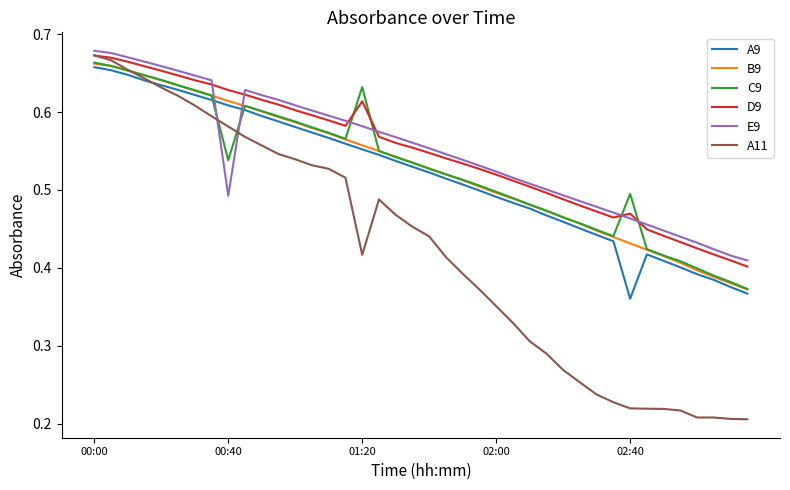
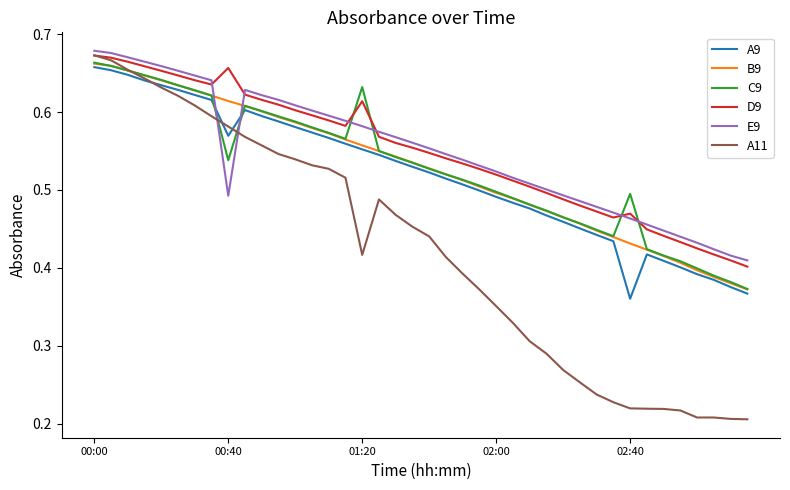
  {
    "A9": {
      "00:00": 0.66,
-     "00:40": 0.61,
+     "00:40": 0.57,
      "01:20": 0.55,
      "02:00": 0.49,
      "02:40": 0.36
    },
    "B9": {
      "00:40": 0.61,
      "01:20": 0.56,
      "02:40": 0.43
    },
    "C9": {
      "00:40": 0.54,
      "01:20": 0.63,
      "02:40": 0.50
    },
    "D9": {
-     "00:40": 0.63,
+     "00:40": 0.66,
      "01:20": 0.61,
      "02:00": 0.52,
      "02:40": 0.47
    },
    "E9": {
      "00:00": 0.68,
      "00:40": 0.49,
      "01:20": 0.58,
      "02:00": 0.52,
      "02:40": 0.46
    },
    "A11": {
      "00:40": 0.58,
      "01:20": 0.42,
      "02:00": 0.35,
      "02:40": 0.22
    }
  }
